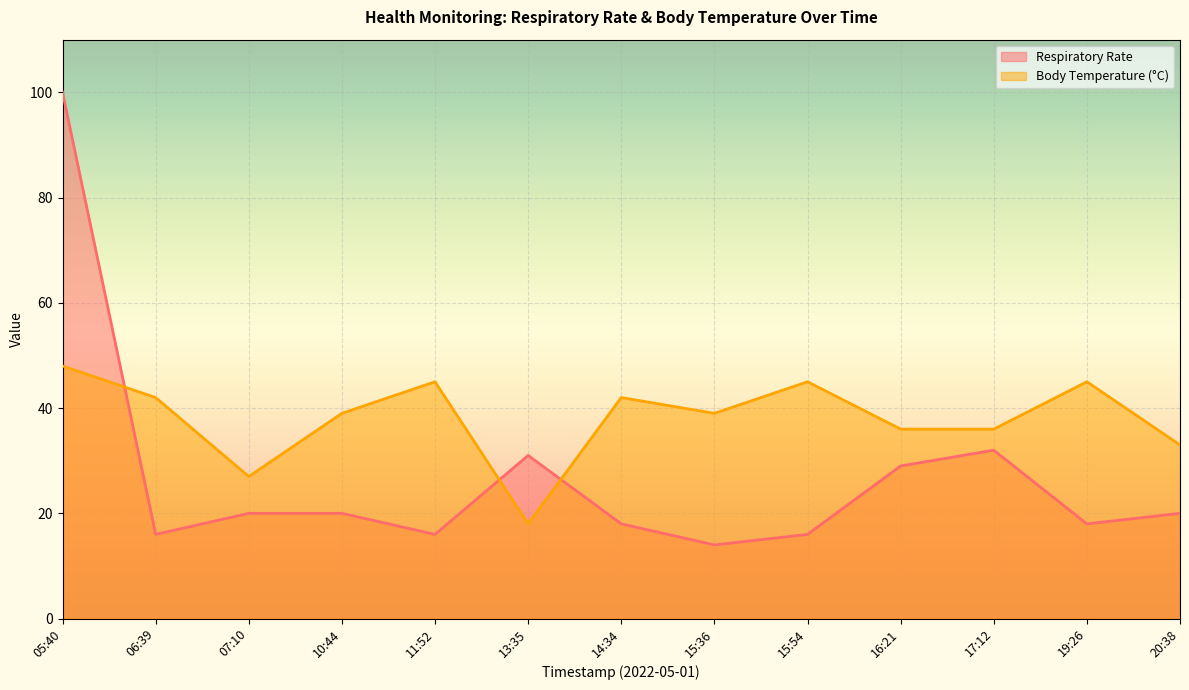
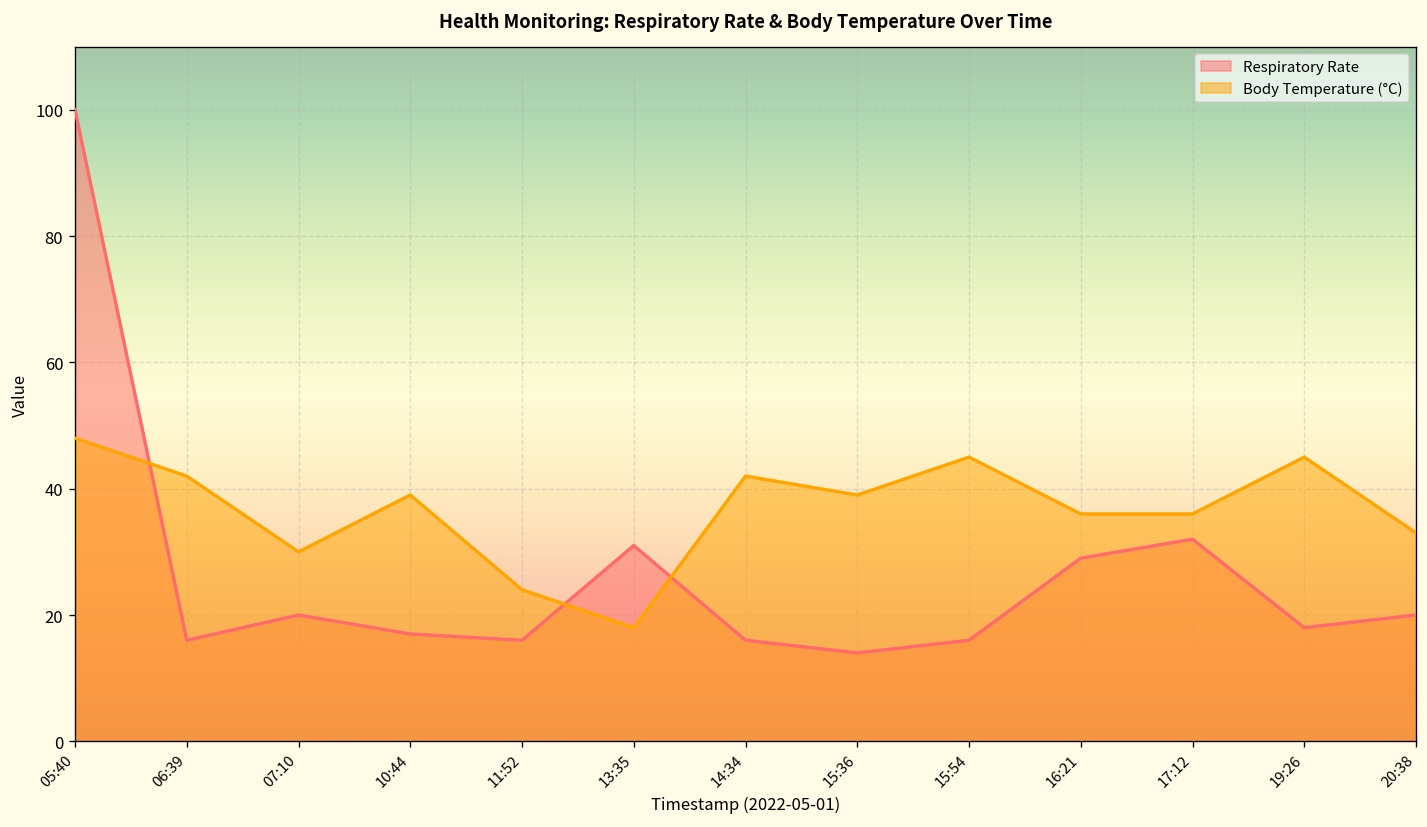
  {
    "Respiratory Rate": {
      "05:40": 100,
      "06:39": 16,
      "07:10": 20,
-     "10:44": 20,
+     "10:44": 17,
      "11:52": 16,
      "13:35": 31,
-     "14:34": 18,
+     "14:34": 16,
      "15:36": 14,
      "15:54": 16,
      "16:21": 29,
      "17:12": 32,
      "19:26": 18,
      "20:38": 20
    },
    "Body Temperature (°C)": {
      "05:40": 48,
      "06:39": 42,
-     "07:10": 27,
+     "07:10": 30,
      "10:44": 39,
-     "11:52": 45,
+     "11:52": 24,
      "13:35": 18,
      "14:34": 42,
      "15:36": 39,
      "15:54": 45,
      "16:21": 36,
      "17:12": 36,
      "19:26": 45,
      "20:38": 33
    }
  }
